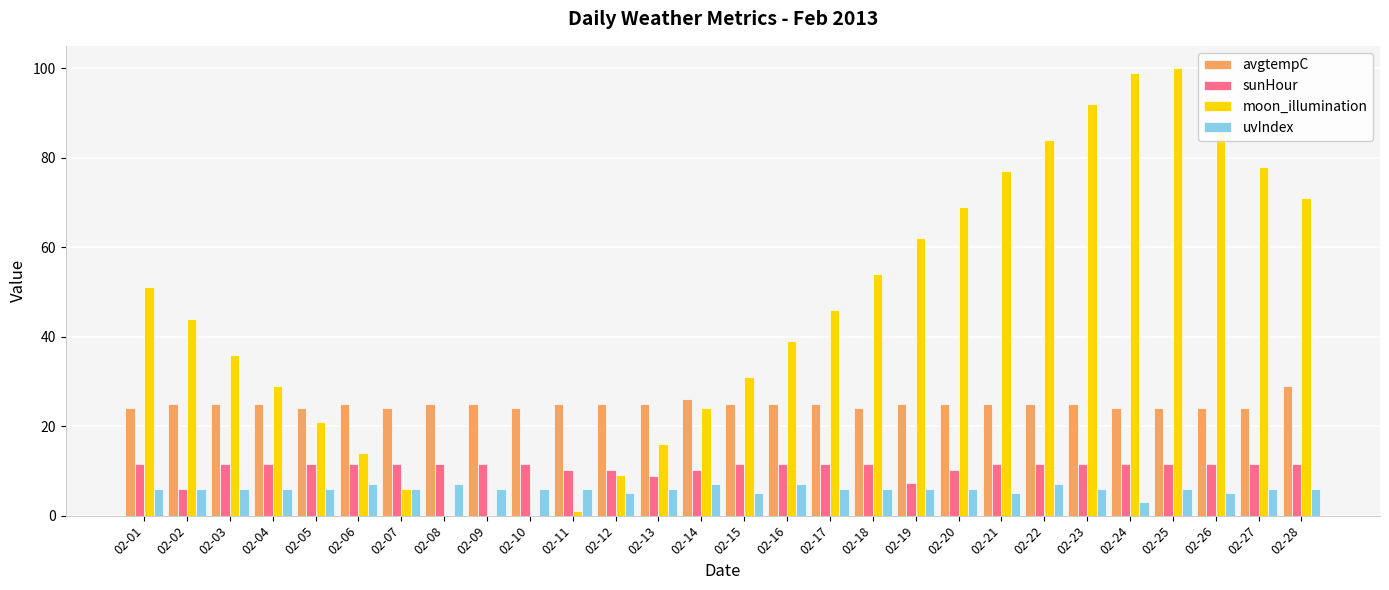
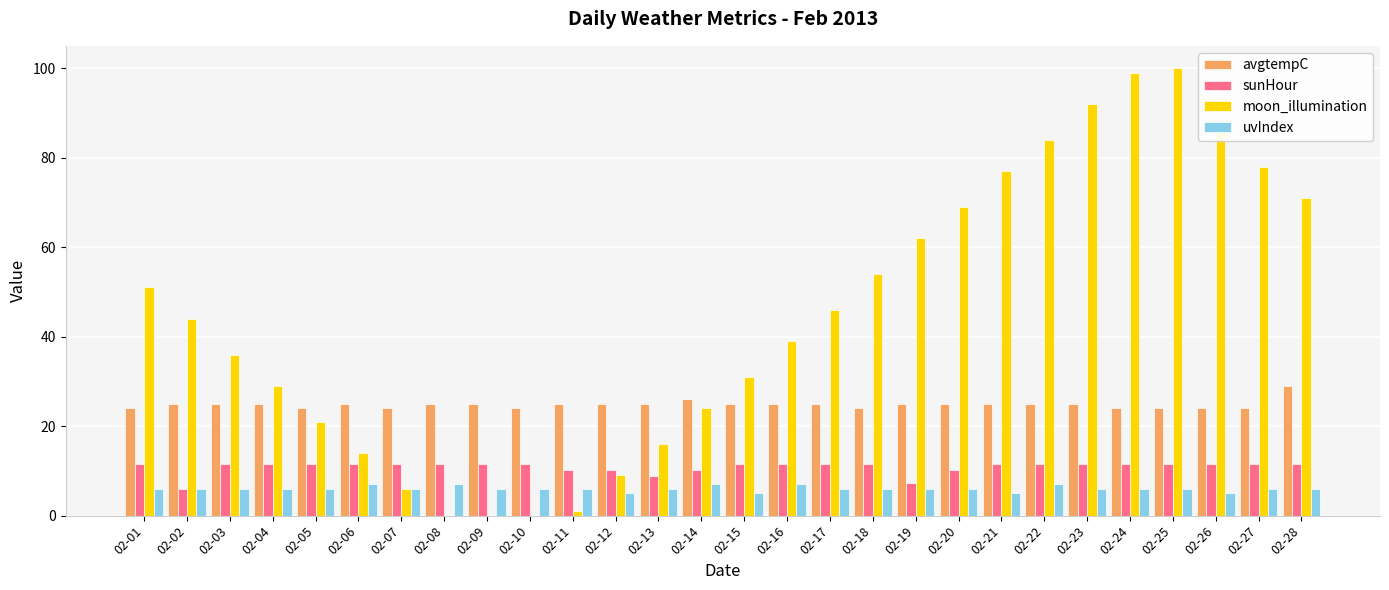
  {
    "avgtempC": {
      "02-01": 24,
      "02-02": 25,
      "02-03": 25,
      "02-04": 25,
      "02-05": 24,
      "02-06": 25,
      "02-07": 24,
      "02-08": 25,
      "02-09": 25,
      "02-10": 24,
      "02-11": 25,
      "02-12": 25,
      "02-13": 25,
      "02-14": 26,
      "02-15": 25,
      "02-16": 25,
      "02-17": 25,
      "02-18": 24,
      "02-19": 25,
      "02-20": 25,
      "02-21": 25,
      "02-22": 25,
      "02-23": 25,
      "02-24": 24,
      "02-25": 24,
      "02-26": 24,
      "02-27": 24,
      "02-28": 29
    },
    "sunHour": {
      "02-01": 12,
      "02-02": 6,
      "02-03": 12,
      "02-04": 12,
      "02-05": 12,
      "02-06": 12,
      "02-07": 12,
      "02-08": 12,
      "02-09": 12,
      "02-10": 12,
      "02-11": 10,
      "02-12": 10,
      "02-13": 9,
      "02-14": 10,
      "02-15": 12,
      "02-16": 12,
      "02-17": 12,
      "02-18": 12,
      "02-19": 7,
      "02-20": 10,
      "02-21": 12,
      "02-22": 12,
      "02-23": 12,
      "02-24": 12,
      "02-25": 12,
      "02-26": 12,
      "02-27": 12,
      "02-28": 12
    },
    "moon_illumination": {
      "02-01": 51,
      "02-02": 44,
      "02-03": 36,
      "02-04": 29,
      "02-05": 21,
      "02-06": 14,
      "02-07": 6,
      "02-08": 0,
      "02-09": 0,
      "02-10": 0,
      "02-11": 1,
      "02-12": 9,
      "02-13": 16,
      "02-14": 24,
      "02-15": 31,
      "02-16": 39,
      "02-17": 46,
      "02-18": 54,
      "02-19": 62,
      "02-20": 69,
      "02-21": 77,
      "02-22": 84,
      "02-23": 92,
      "02-24": 99,
      "02-25": 100,
      "02-27": 78,
      "02-28": 71
    },
    "uvIndex": {
      "02-01": 6,
      "02-02": 6,
      "02-03": 6,
      "02-04": 6,
      "02-05": 6,
      "02-06": 7,
      "02-07": 6,
      "02-08": 7,
      "02-09": 6,
      "02-10": 6,
      "02-11": 6,
      "02-12": 5,
      "02-13": 6,
      "02-14": 7,
      "02-15": 5,
      "02-16": 7,
      "02-17": 6,
      "02-18": 6,
      "02-19": 6,
      "02-20": 6,
      "02-21": 5,
      "02-22": 7,
      "02-23": 6,
-     "02-24": 3,
+     "02-24": 6,
      "02-25": 6,
      "02-26": 5,
      "02-27": 6,
      "02-28": 6
    }
  }
